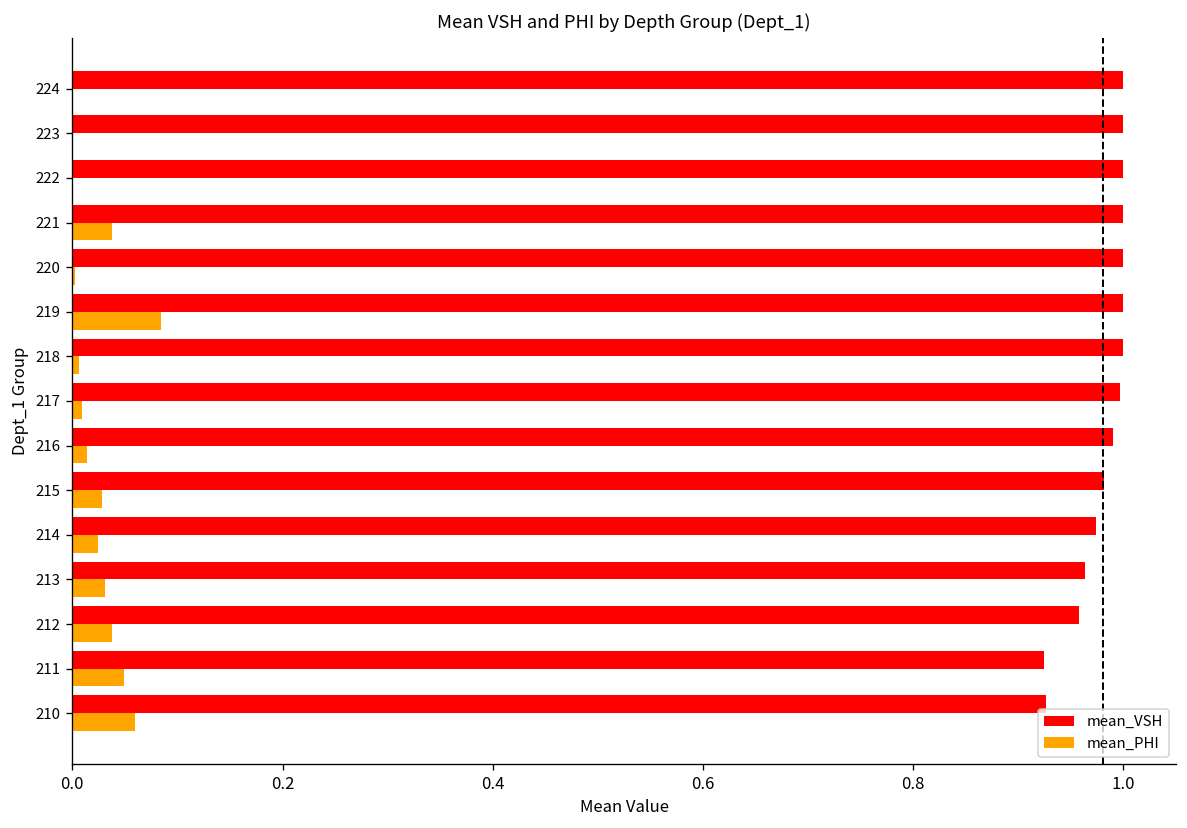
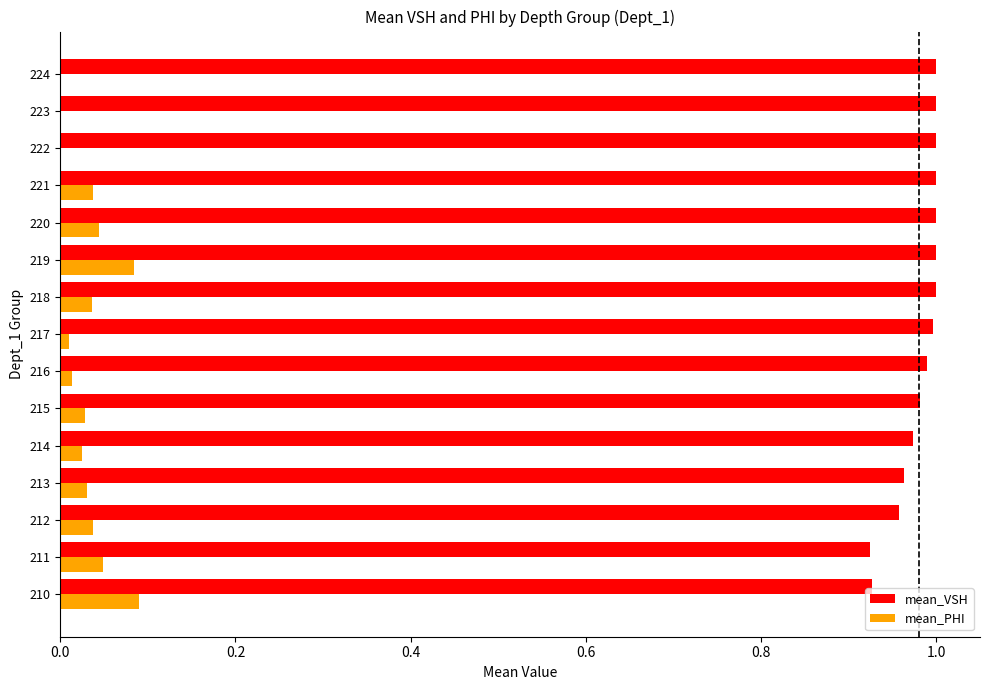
  {
    "mean_VSH": {
      "224": 1.00,
      "223": 1.00,
      "222": 1.00,
      "221": 1.00,
      "220": 1.00,
      "219": 1.00,
      "218": 1.00,
      "217": 1.00,
      "216": 0.99,
      "215": 0.98,
      "214": 0.97,
      "213": 0.96,
      "212": 0.96,
      "211": 0.92,
      "210": 0.93
    },
    "mean_PHI": {
      "224": 0.00,
      "223": 0.00,
      "221": 0.04,
-     "220": 0.00,
+     "220": 0.04,
      "219": 0.08,
-     "218": 0.01,
+     "218": 0.04,
      "217": 0.01,
      "216": 0.01,
      "215": 0.03,
      "214": 0.02,
      "213": 0.03,
      "212": 0.04,
      "211": 0.05,
-     "210": 0.06
+     "210": 0.09
    }
  }
